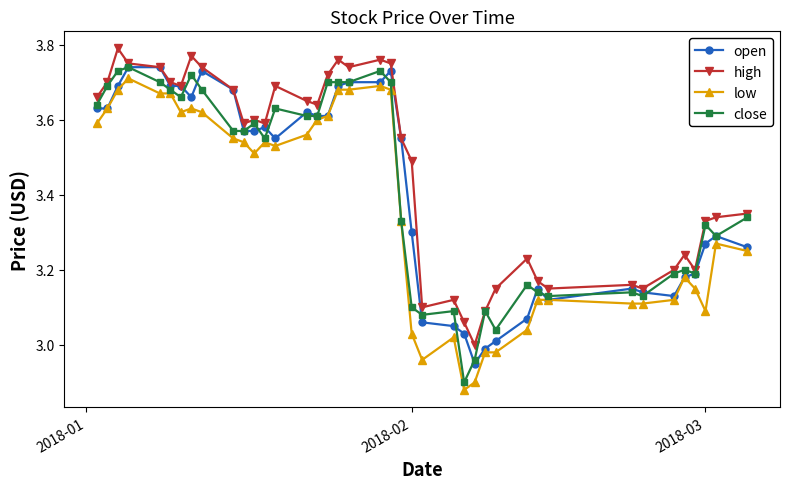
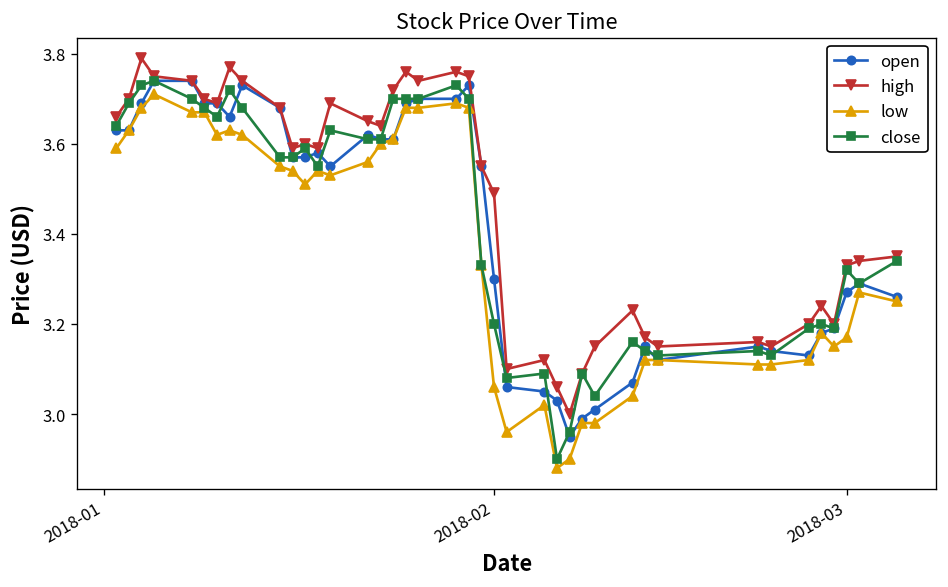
  {
    "open": {
      "2018-02": 3.30,
      "2018-03": 3.27
    },
    "high": {
      "2018-02": 3.49,
      "2018-03": 3.33
    },
    "low": {
-     "2018-02": 3.03,
-     "2018-03": 3.09
+     "2018-02": 3.06,
+     "2018-03": 3.17
    },
    "close": {
-     "2018-02": 3.1,
+     "2018-02": 3.2,
      "2018-03": 3.32
    }
  }
